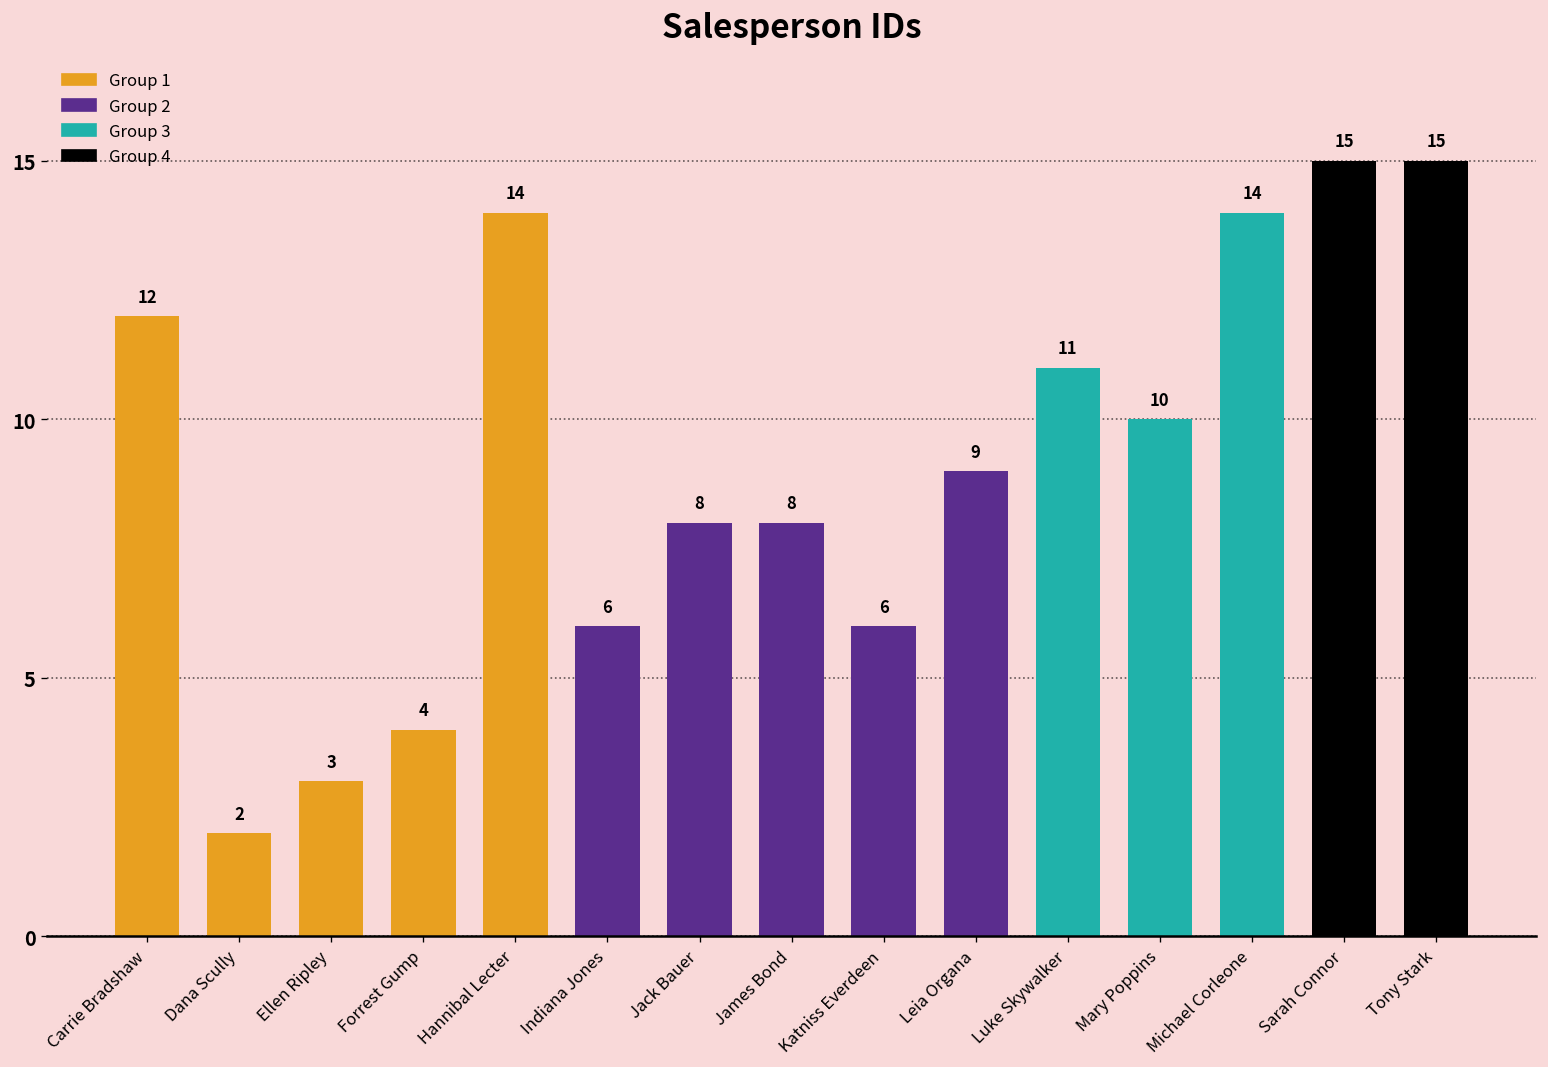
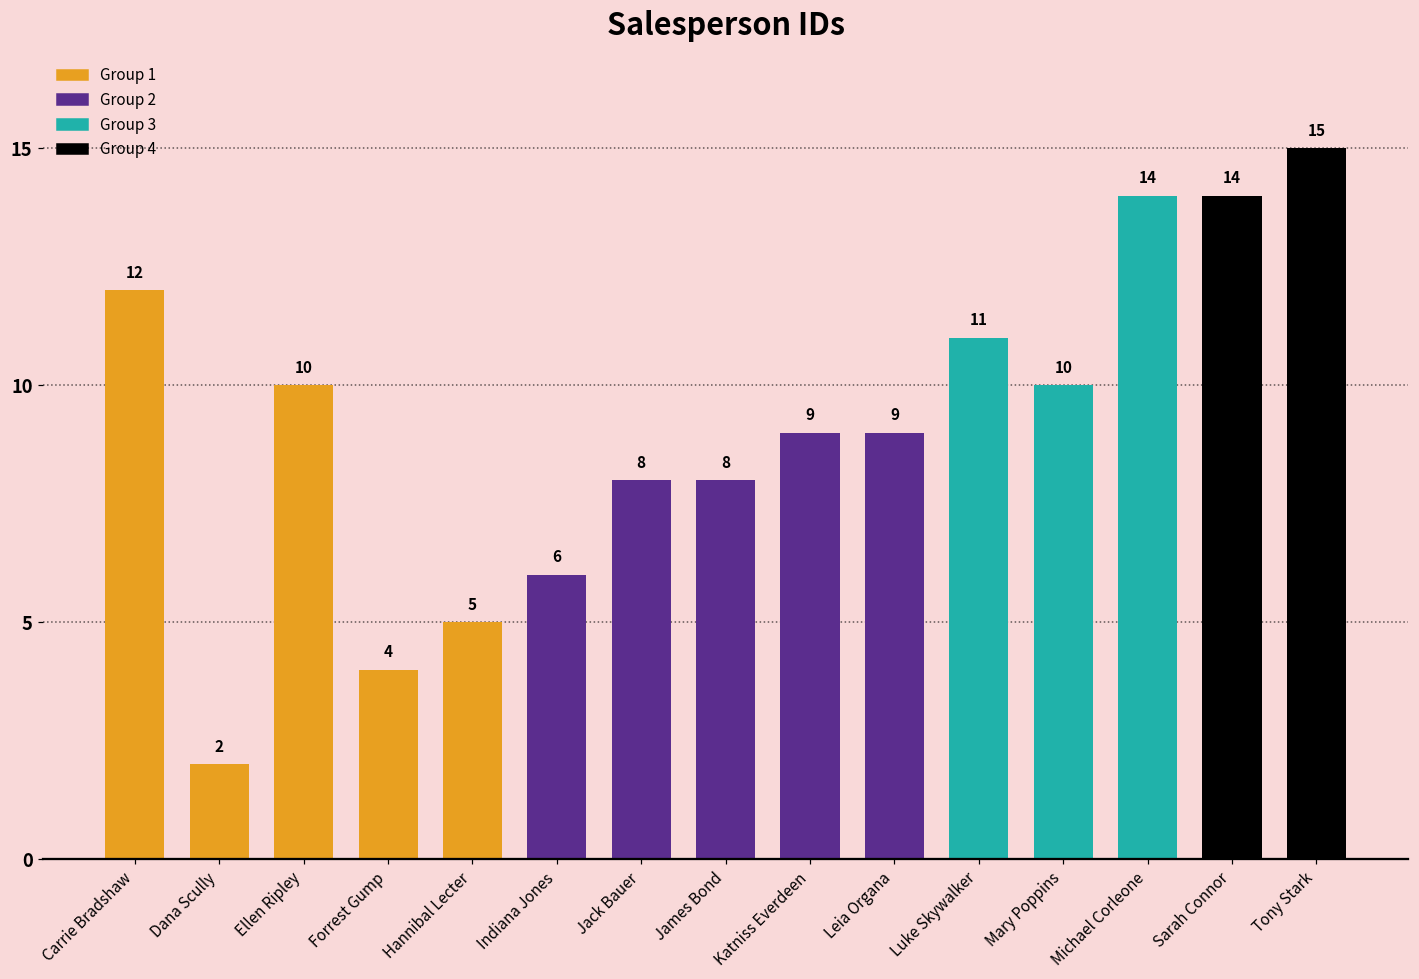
  {
    "Carrie Bradshaw": 12,
    "Dana Scully": 2,
-   "Ellen Ripley": 3,
+   "Ellen Ripley": 10,
    "Forrest Gump": 4,
-   "Hannibal Lecter": 14,
+   "Hannibal Lecter": 5,
    "Indiana Jones": 6,
    "Jack Bauer": 8,
    "James Bond": 8,
-   "Katniss Everdeen": 6,
+   "Katniss Everdeen": 9,
    "Leia Organa": 9,
    "Luke Skywalker": 11,
    "Mary Poppins": 10,
    "Michael Corleone": 14,
-   "Sarah Connor": 15,
+   "Sarah Connor": 14,
    "Tony Stark": 15
  }
